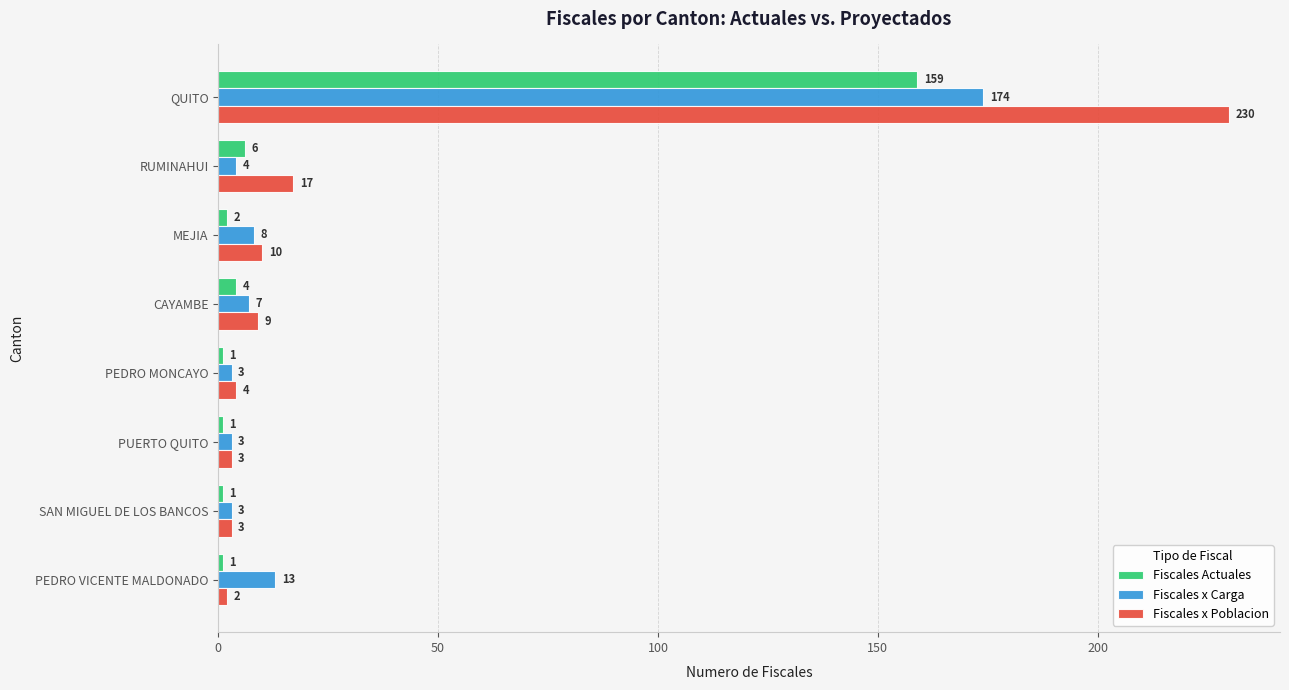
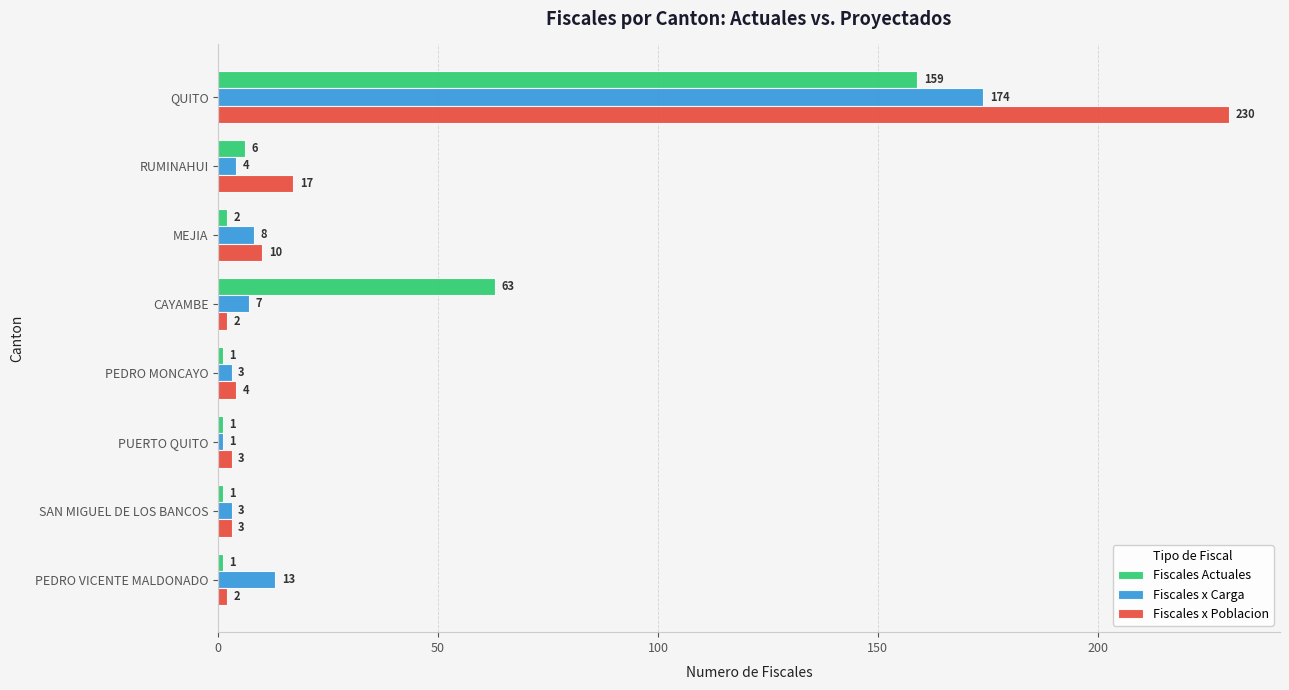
  {
    "Fiscales Actuales": {
      "QUITO": 159,
      "RUMINAHUI": 6,
      "MEJIA": 2,
-     "CAYAMBE": 4,
+     "CAYAMBE": 63,
      "PEDRO MONCAYO": 1,
      "PUERTO QUITO": 1,
      "SAN MIGUEL DE LOS BANCOS": 1,
      "PEDRO VICENTE MALDONADO": 1
    },
    "Fiscales x Carga": {
      "QUITO": 174,
      "RUMINAHUI": 4,
      "MEJIA": 8,
      "CAYAMBE": 7,
      "PEDRO MONCAYO": 3,
-     "PUERTO QUITO": 3,
+     "PUERTO QUITO": 1,
      "SAN MIGUEL DE LOS BANCOS": 3,
      "PEDRO VICENTE MALDONADO": 13
    },
    "Fiscales x Poblacion": {
      "QUITO": 230,
      "RUMINAHUI": 17,
      "MEJIA": 10,
-     "CAYAMBE": 9,
+     "CAYAMBE": 2,
      "PEDRO MONCAYO": 4,
      "PUERTO QUITO": 3,
      "SAN MIGUEL DE LOS BANCOS": 3,
      "PEDRO VICENTE MALDONADO": 2
    }
  }
